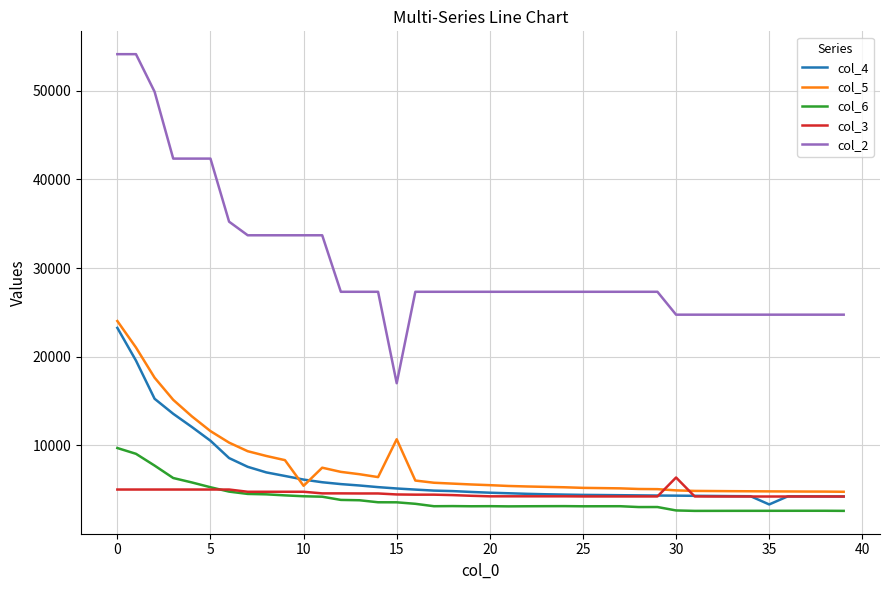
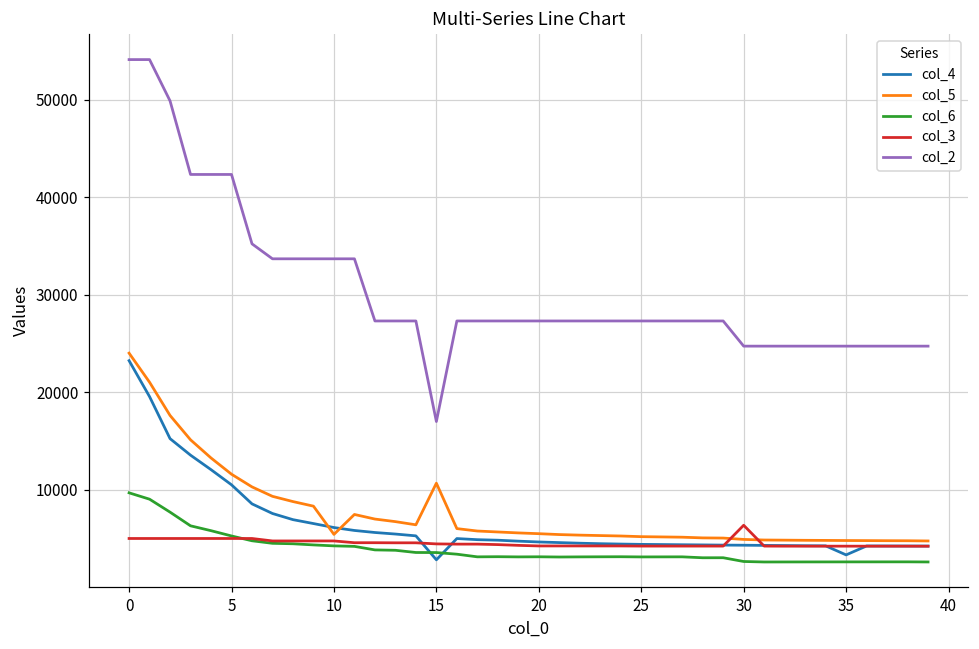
  {
    "col_4": {
      "0": 23000,
      "5": 11000,
      "10": 6000,
-     "15": 5000,
+     "15": 3000,
      "20": 5000,
      "30": 4000,
      "35": 3000
    },
    "col_5": {
      "0": 24000,
      "5": 12000,
      "10": 5000,
      "15": 11000,
      "20": 6000,
      "25": 5000,
      "30": 5000,
      "35": 5000
    },
    "col_6": {
      "0": 10000,
      "10": 4000,
      "15": 4000,
      "20": 3000,
      "25": 3000,
      "30": 3000,
      "35": 3000
    },
    "col_3": {
      "0": 5000,
      "10": 5000,
      "15": 4000,
      "20": 4000,
      "30": 6000,
      "35": 4000
    },
    "col_2": {
      "0": 54000,
      "5": 42000,
      "10": 34000,
      "15": 17000,
      "20": 27000,
      "25": 27000,
      "30": 25000,
      "35": 25000
    }
  }
